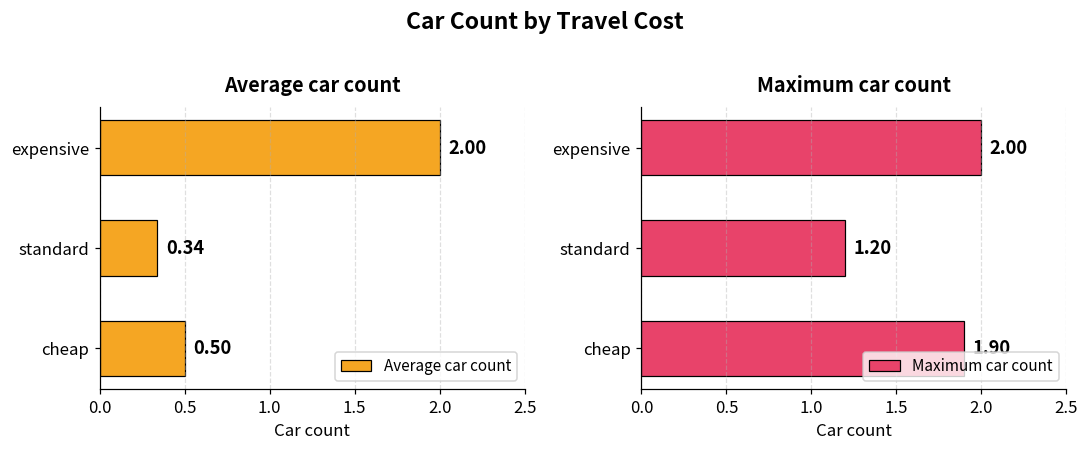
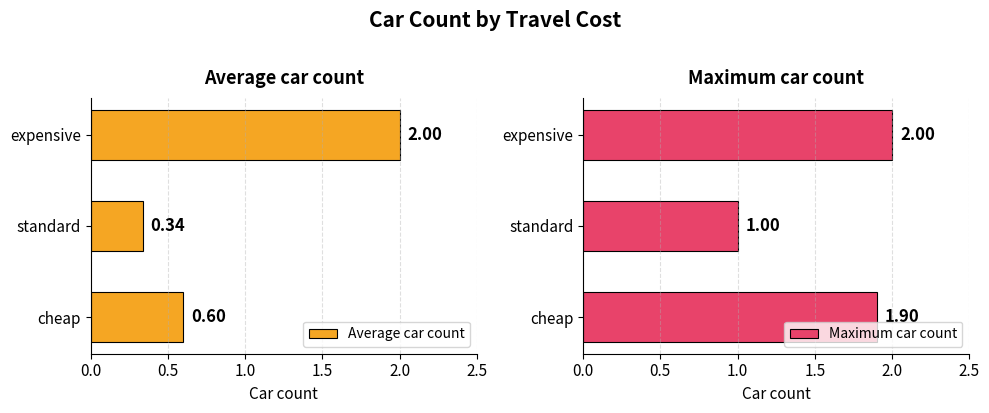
  {
    "Average car count": {
      "expensive": 2.00,
      "standard": 0.34,
-     "cheap": 0.50
+     "cheap": 0.60
    },
    "Maximum car count": {
      "expensive": 2.00,
-     "standard": 1.20
+     "standard": 1.00
    }
  }
